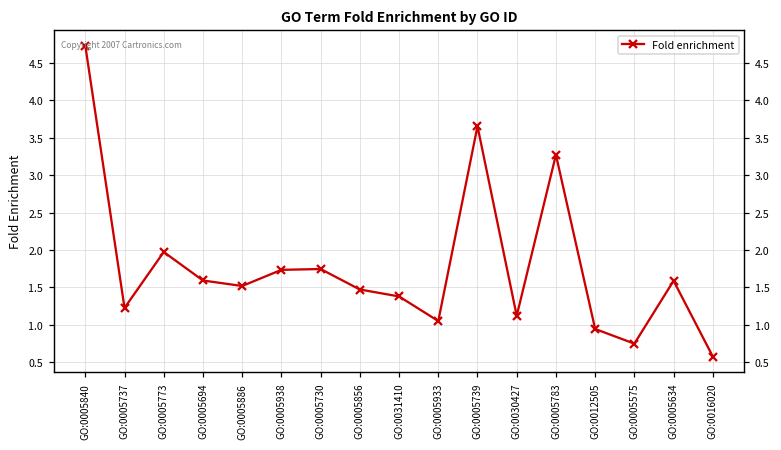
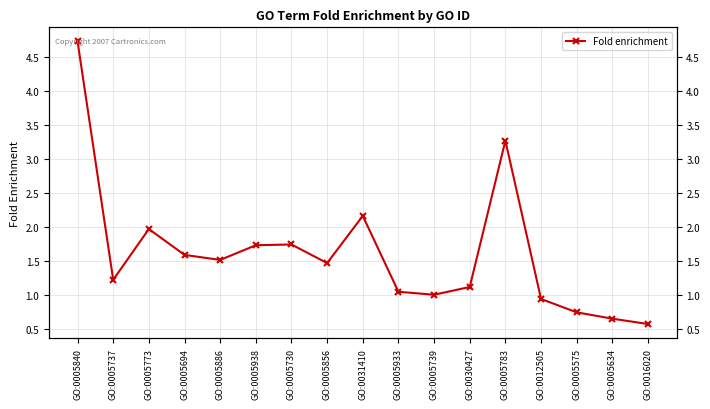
  {
    "GO:0005737": 1.2,
    "GO:0005773": 2.0,
    "GO:0005694": 1.6,
    "GO:0005886": 1.5,
    "GO:0005938": 1.7,
    "GO:0005730": 1.7,
    "GO:0005856": 1.5,
-   "GO:0031410": 1.4,
+   "GO:0031410": 2.2,
    "GO:0005933": 1.0,
-   "GO:0005739": 3.7,
+   "GO:0005739": 1.0,
    "GO:0030427": 1.1,
    "GO:0005783": 3.3,
    "GO:0012505": 0.9,
    "GO:0005575": 0.7,
-   "GO:0005634": 1.6,
+   "GO:0005634": 0.7,
    "GO:0016020": 0.6
  }
